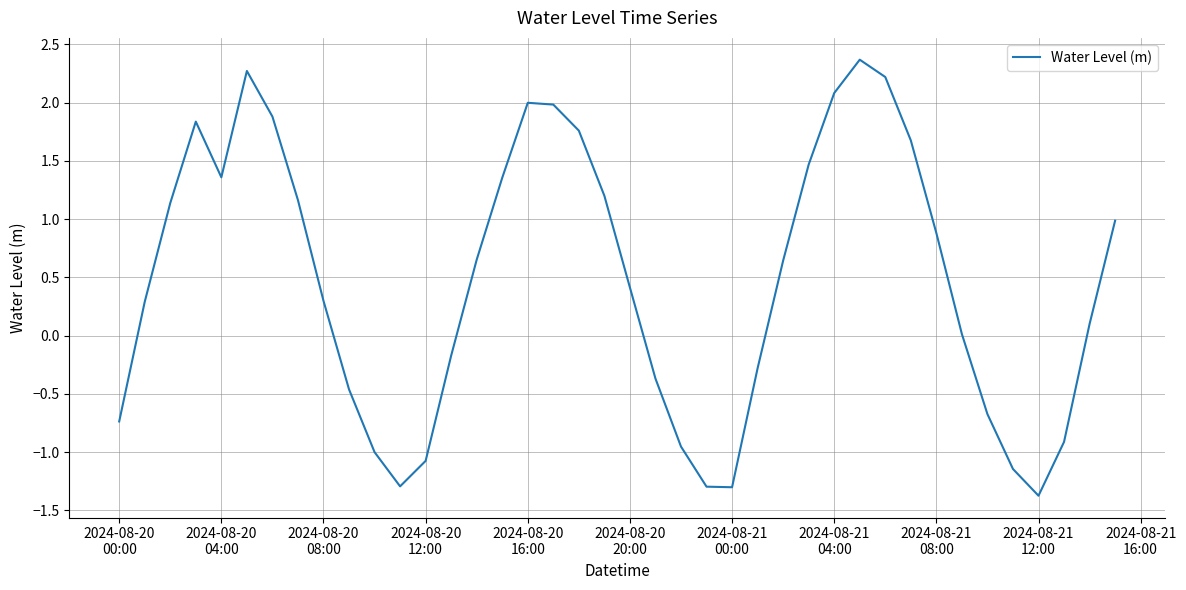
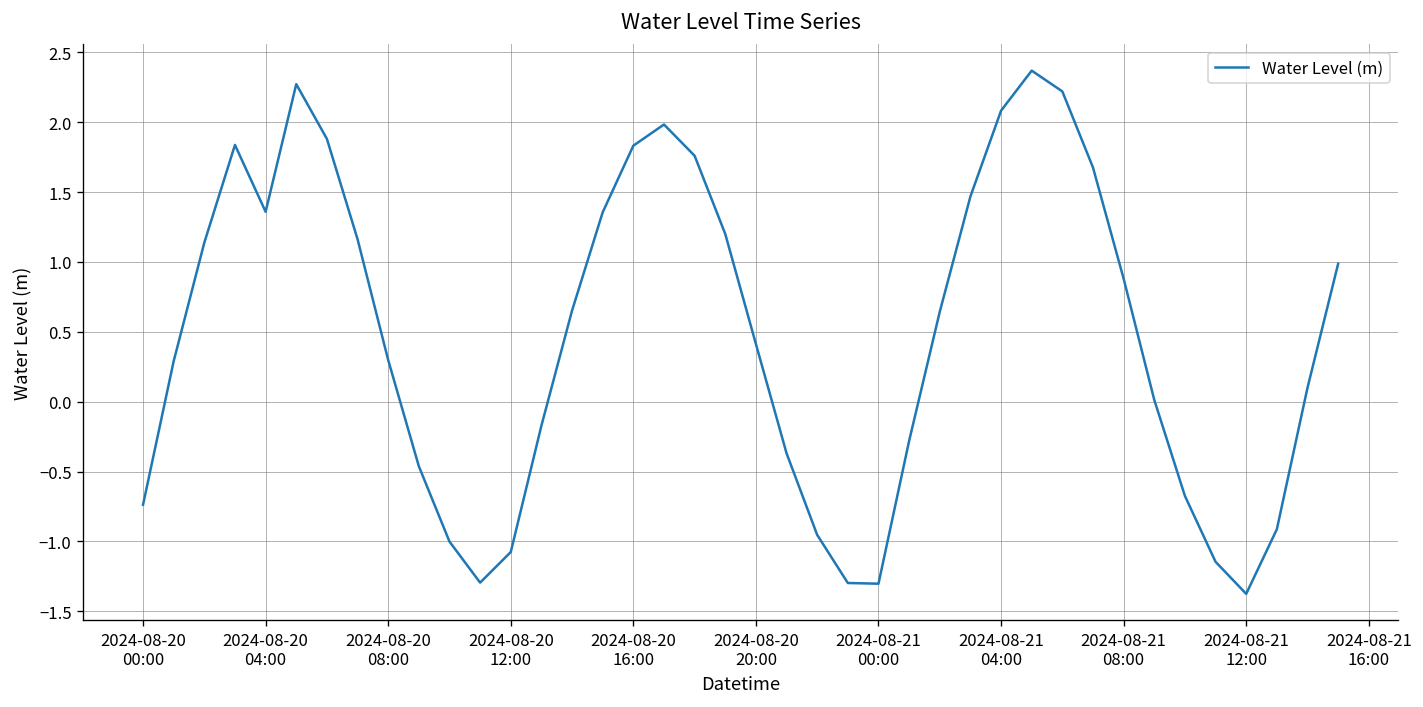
  {
    "2024-08-20 00:00": -0.74,
    "2024-08-20 04:00": 1.36,
    "2024-08-20 08:00": 0.30,
    "2024-08-20 12:00": -1.08,
-   "2024-08-20 16:00": 2.00,
+   "2024-08-20 16:00": 1.83,
    "2024-08-20 20:00": 0.41,
    "2024-08-21 00:00": -1.30,
    "2024-08-21 04:00": 2.08,
    "2024-08-21 08:00": 0.88,
    "2024-08-21 12:00": -1.37
  }
